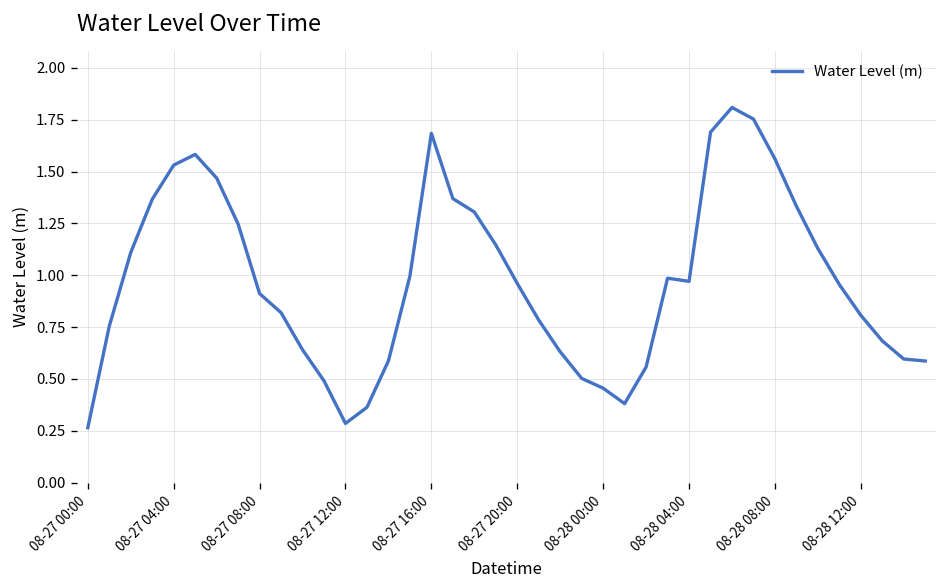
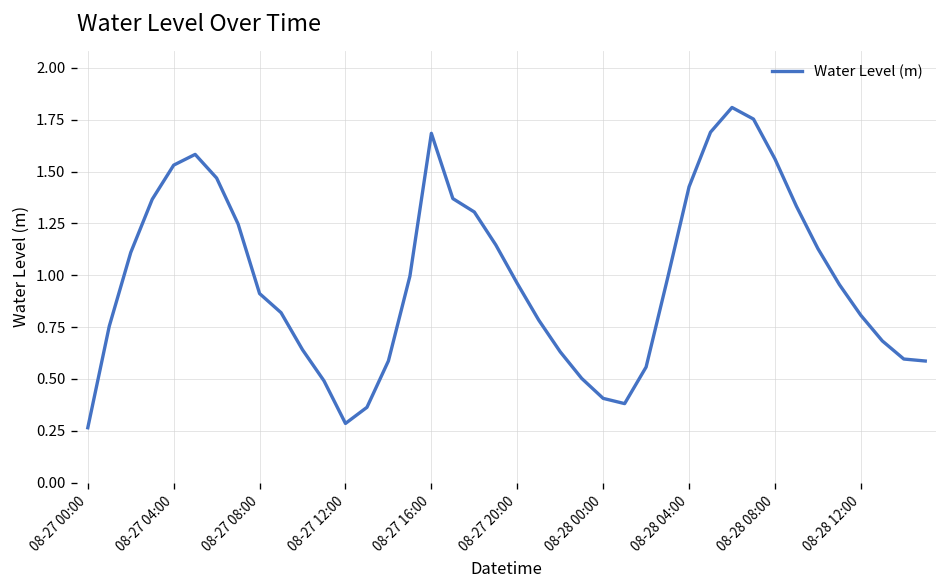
  {
    "08-27 00:00": 0.26,
    "08-27 04:00": 1.53,
    "08-27 08:00": 0.91,
    "08-27 12:00": 0.29,
    "08-27 16:00": 1.68,
    "08-27 20:00": 0.96,
-   "08-28 00:00": 0.46,
-   "08-28 04:00": 0.97,
+   "08-28 00:00": 0.41,
+   "08-28 04:00": 1.43,
    "08-28 08:00": 1.56,
    "08-28 12:00": 0.81
  }
